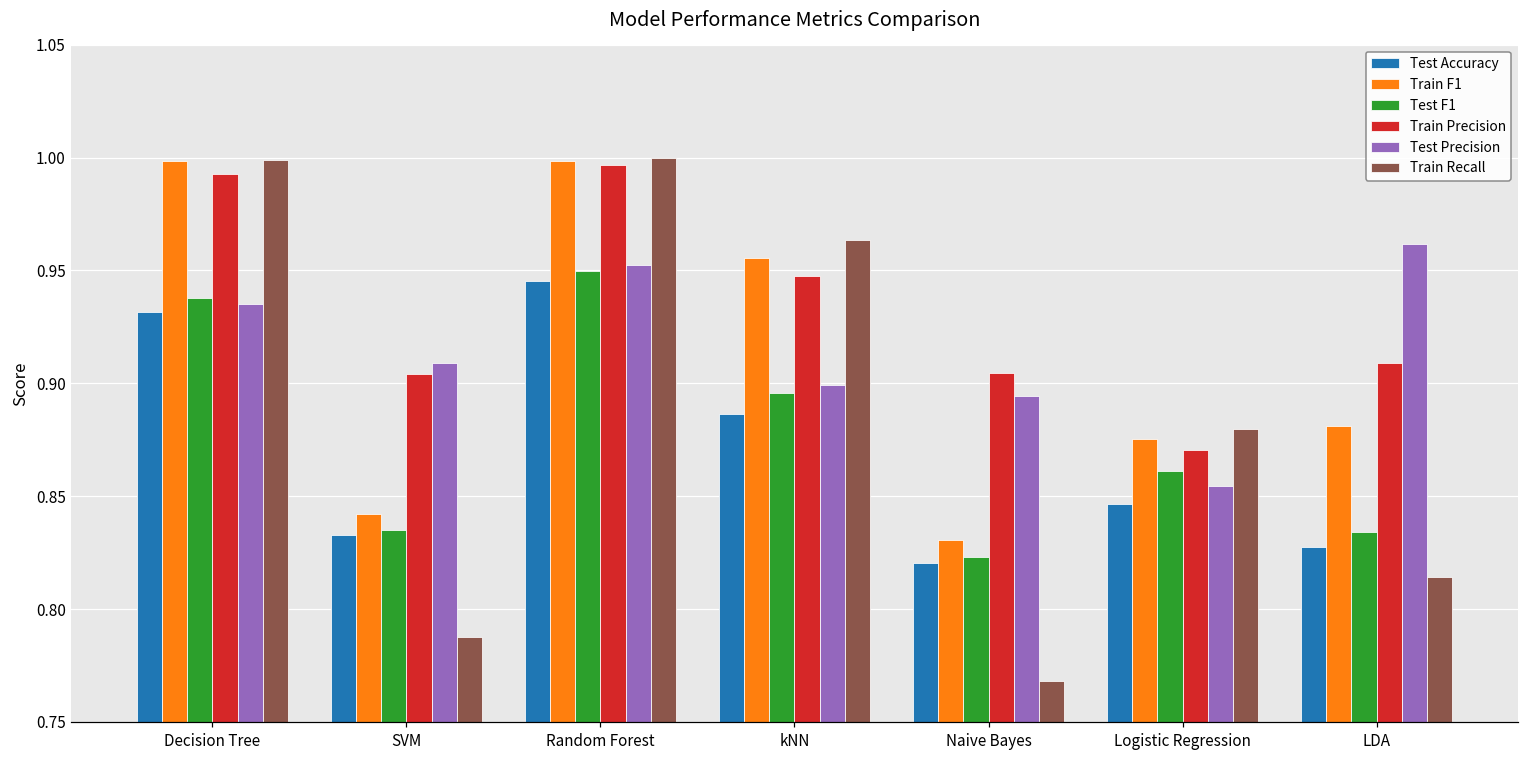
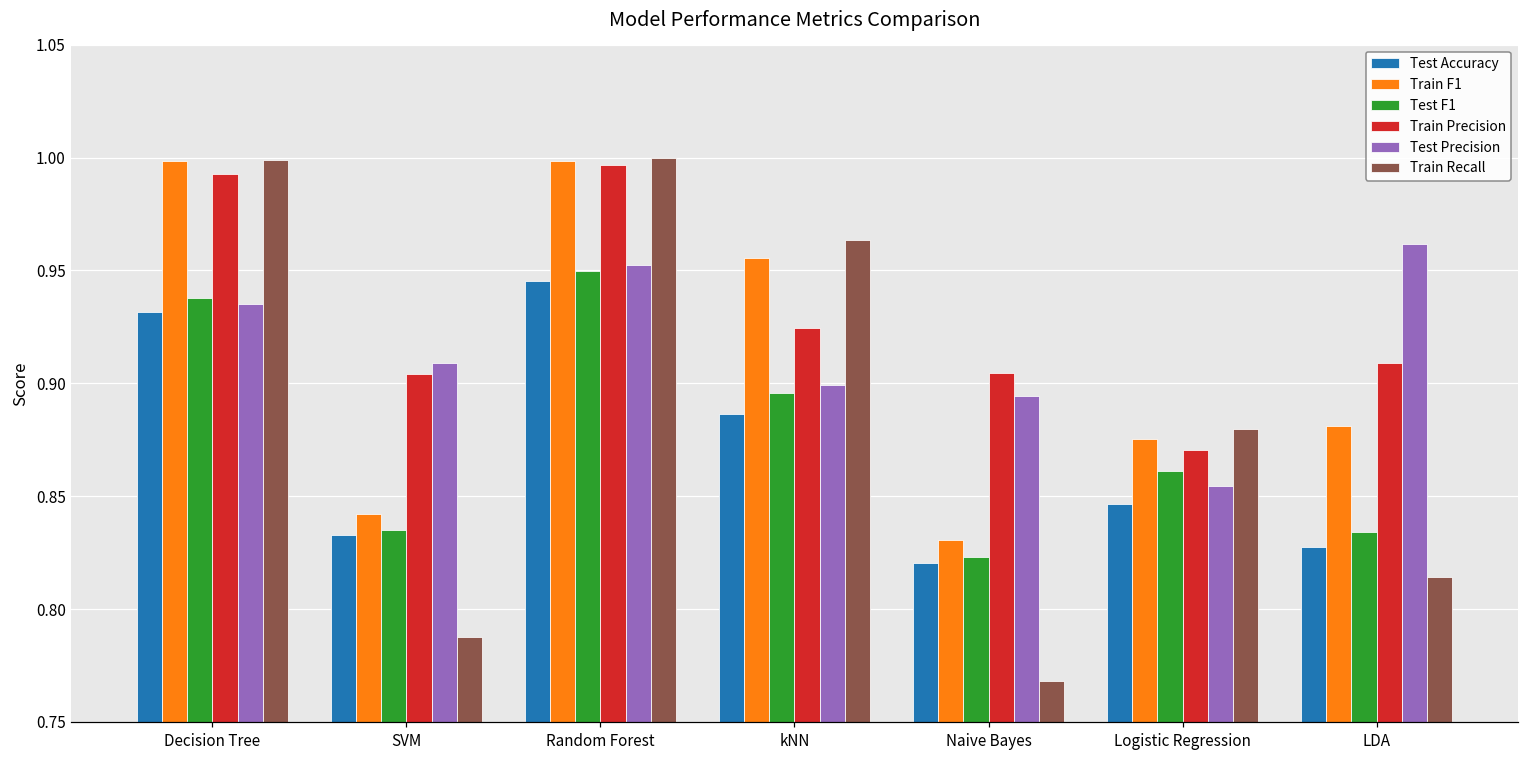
  {
    "Test Accuracy": {
      "Decision Tree": 0.932,
      "SVM": 0.833,
      "Random Forest": 0.945,
      "kNN": 0.886,
      "Naive Bayes": 0.821,
      "Logistic Regression": 0.847,
      "LDA": 0.827
    },
    "Train F1": {
      "Decision Tree": 0.998,
      "SVM": 0.842,
      "Random Forest": 0.998,
      "kNN": 0.955,
      "Naive Bayes": 0.831,
      "Logistic Regression": 0.875,
      "LDA": 0.881
    },
    "Test F1": {
      "Decision Tree": 0.938,
      "SVM": 0.835,
      "Random Forest": 0.950,
      "kNN": 0.896,
      "Naive Bayes": 0.823,
      "Logistic Regression": 0.861,
      "LDA": 0.834
    },
    "Train Precision": {
      "Decision Tree": 0.993,
      "SVM": 0.904,
      "Random Forest": 0.997,
-     "kNN": 0.948,
+     "kNN": 0.924,
      "Naive Bayes": 0.905,
      "Logistic Regression": 0.871,
      "LDA": 0.909
    },
    "Test Precision": {
      "Decision Tree": 0.935,
      "SVM": 0.909,
      "Random Forest": 0.952,
      "kNN": 0.899,
      "Naive Bayes": 0.894,
      "Logistic Regression": 0.855,
      "LDA": 0.962
    },
    "Train Recall": {
      "Decision Tree": 0.999,
      "SVM": 0.788,
      "Random Forest": 1.000,
      "kNN": 0.963,
      "Naive Bayes": 0.768,
      "Logistic Regression": 0.880,
      "LDA": 0.814
    }
  }
